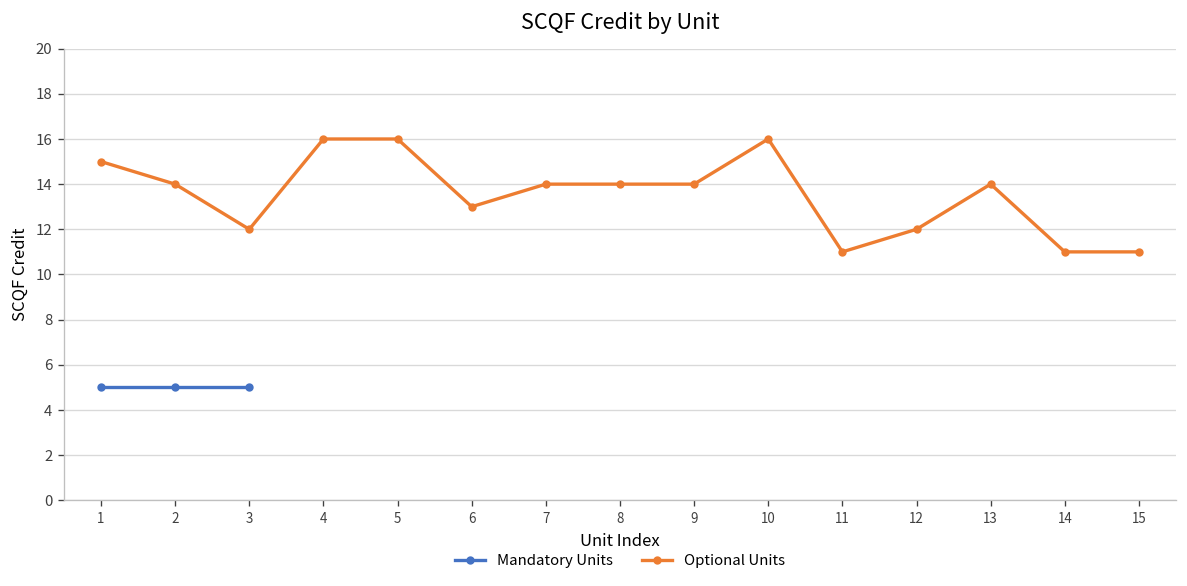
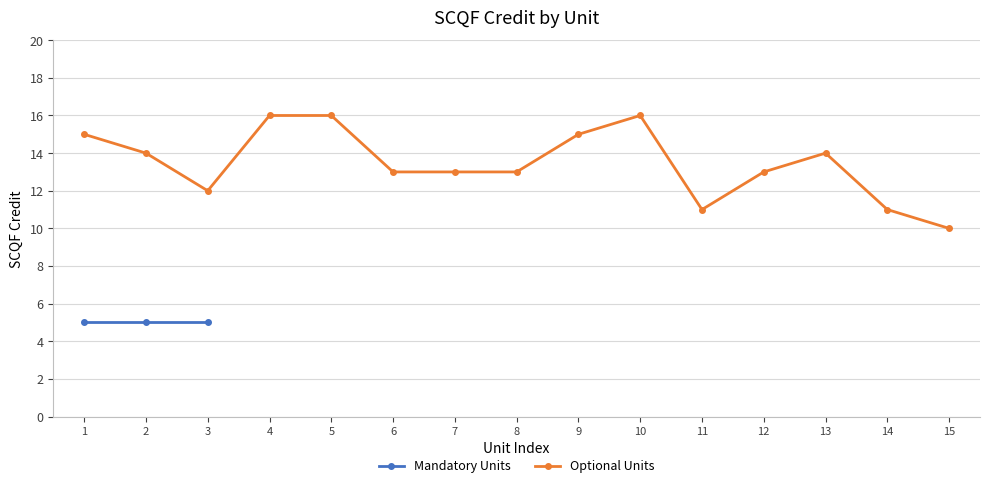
  {
    "Mandatory Units": {
      "1": 5,
      "2": 5,
      "3": 5
    },
    "Optional Units": {
      "1": 15,
      "2": 14,
      "3": 12,
      "4": 16,
      "5": 16,
      "6": 13,
-     "7": 14,
-     "8": 14,
-     "9": 14,
+     "7": 13,
+     "8": 13,
+     "9": 15,
      "10": 16,
      "11": 11,
-     "12": 12,
+     "12": 13,
      "13": 14,
      "14": 11,
-     "15": 11
+     "15": 10
    }
  }
